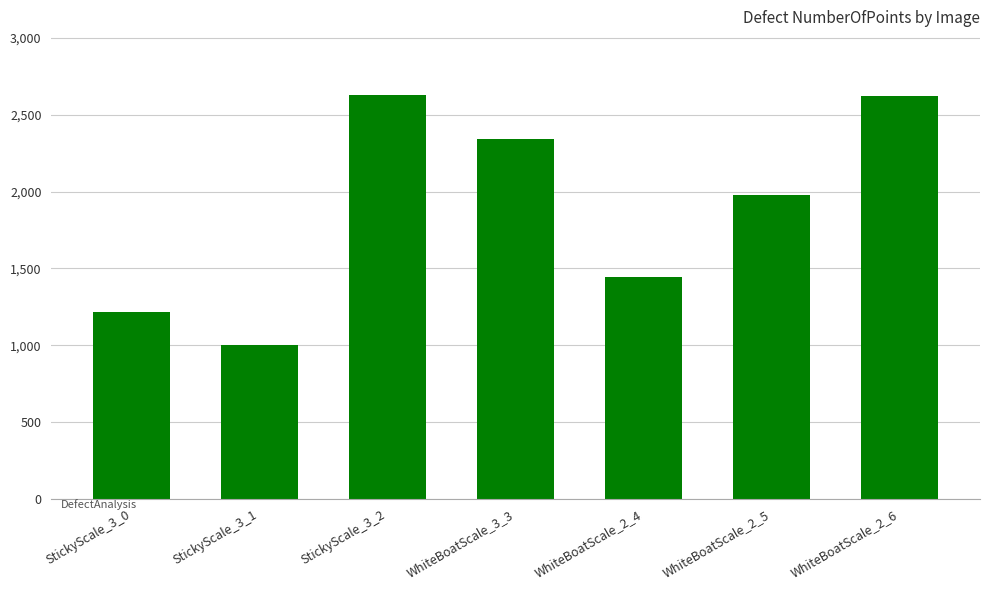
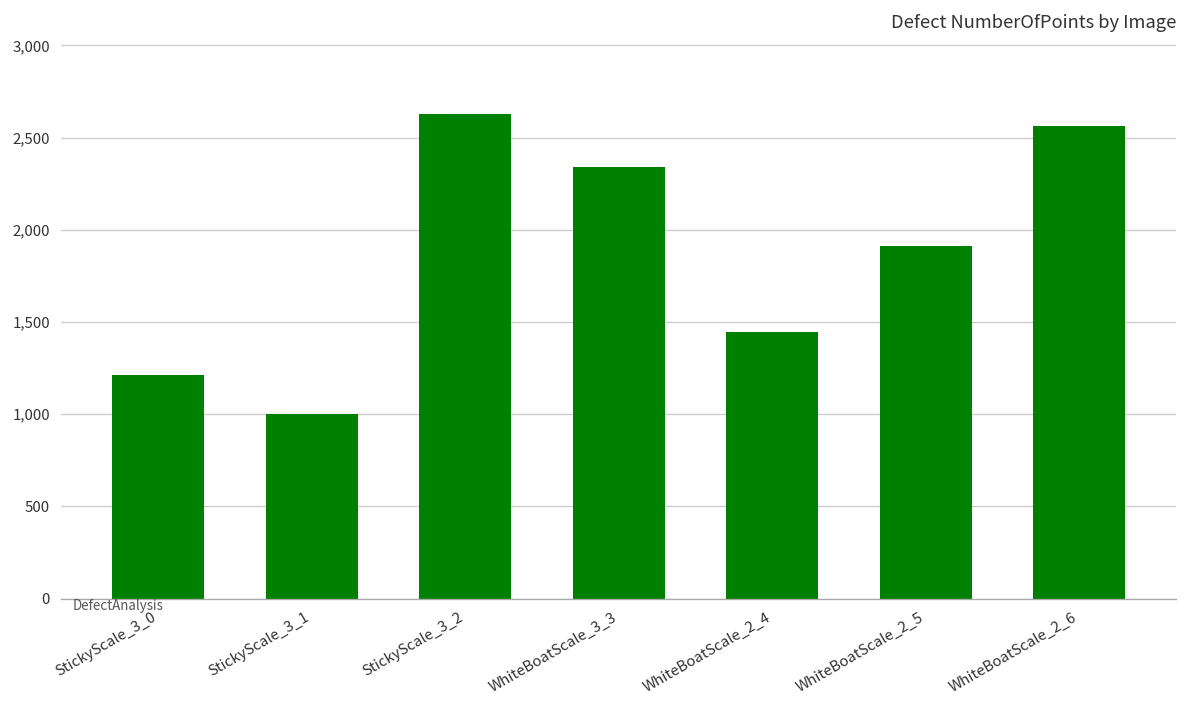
  {
    "StickyScale_3_0": "1,210",
    "StickyScale_3_1": "1,000",
    "StickyScale_3_2": "2,630",
    "WhiteBoatScale_3_3": "2,340",
    "WhiteBoatScale_2_4": "1,440",
-   "WhiteBoatScale_2_5": "1,980",
-   "WhiteBoatScale_2_6": "2,620"
+   "WhiteBoatScale_2_5": "1,910",
+   "WhiteBoatScale_2_6": "2,560"
  }
